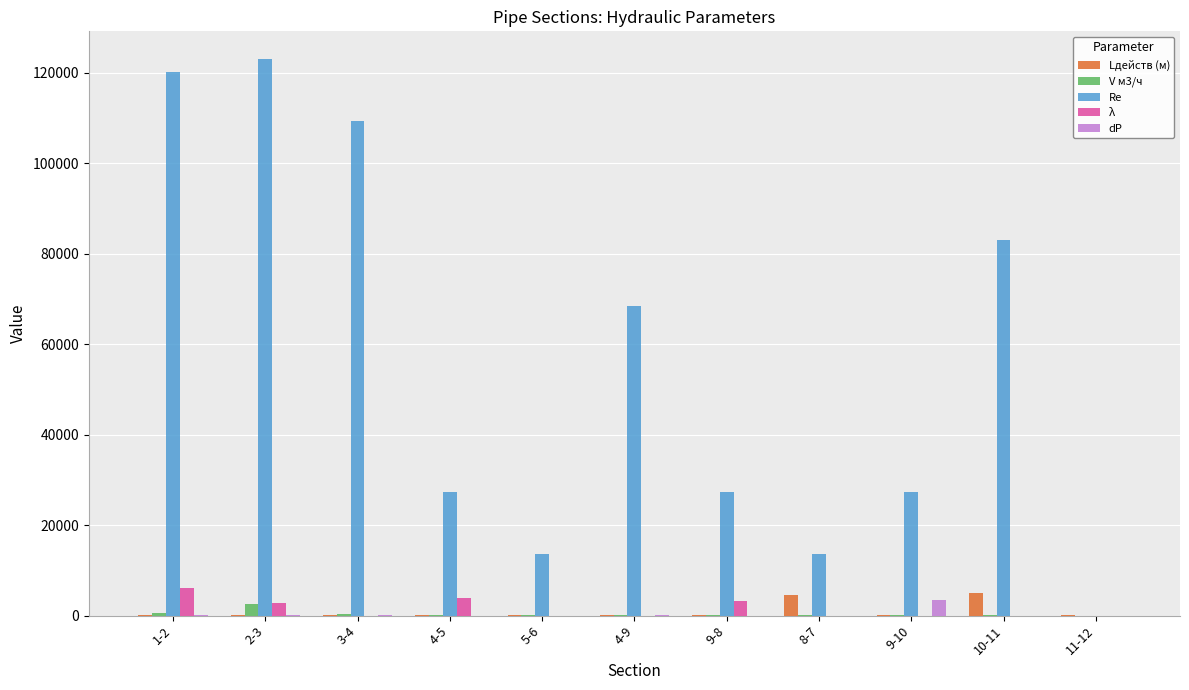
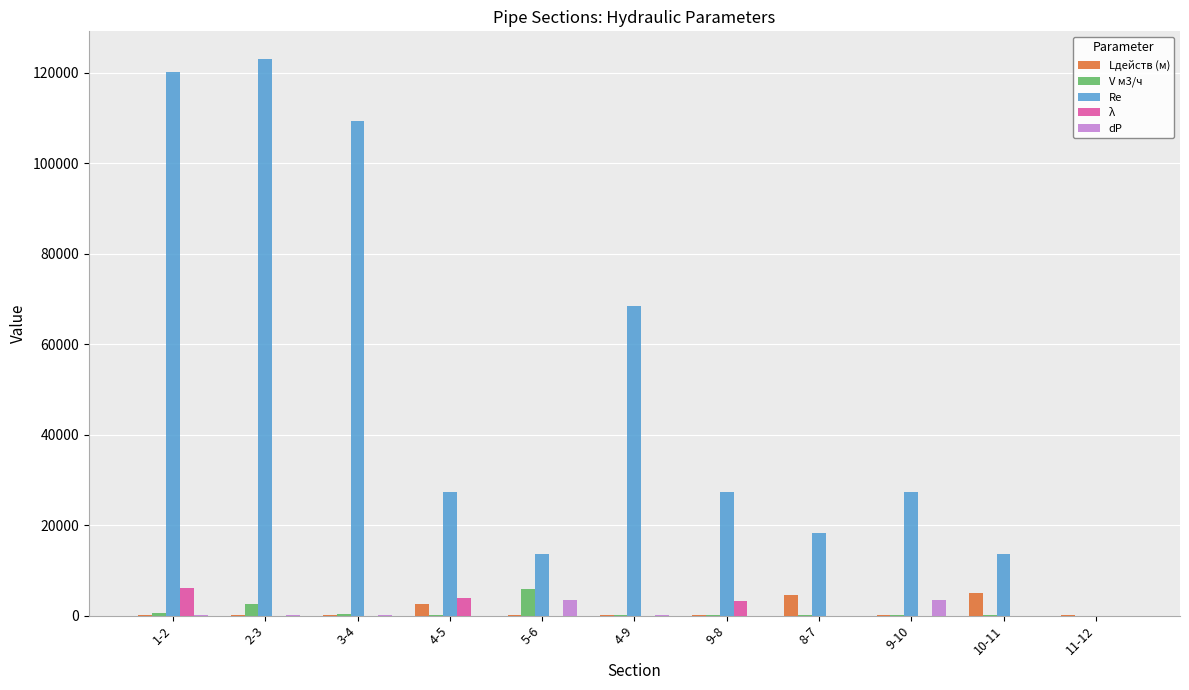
  {
    "Lдейств (м)": {
-     "4-5": 0,
+     "4-5": 3000,
      "8-7": 5000,
      "10-11": 5000
    },
    "V м3/ч": {
      "2-3": 3000,
-     "5-6": 0,
+     "5-6": 6000,
      "11-12": 0
    },
    "Re": {
      "1-2": 120000,
      "2-3": 123000,
      "3-4": 109000,
      "4-5": 27000,
      "5-6": 14000,
      "4-9": 68000,
      "9-8": 27000,
-     "8-7": 14000,
+     "8-7": 18000,
      "9-10": 27000,
-     "10-11": 83000,
+     "10-11": 14000,
      "11-12": 0
    },
    "λ": {
      "1-2": 6000,
-     "2-3": 3000,
+     "2-3": 0,
      "4-5": 4000,
      "9-8": 3000,
      "11-12": 0
    },
    "dP": {
-     "5-6": 0,
+     "5-6": 3000,
      "9-10": 3000,
      "11-12": 0
    }
  }
